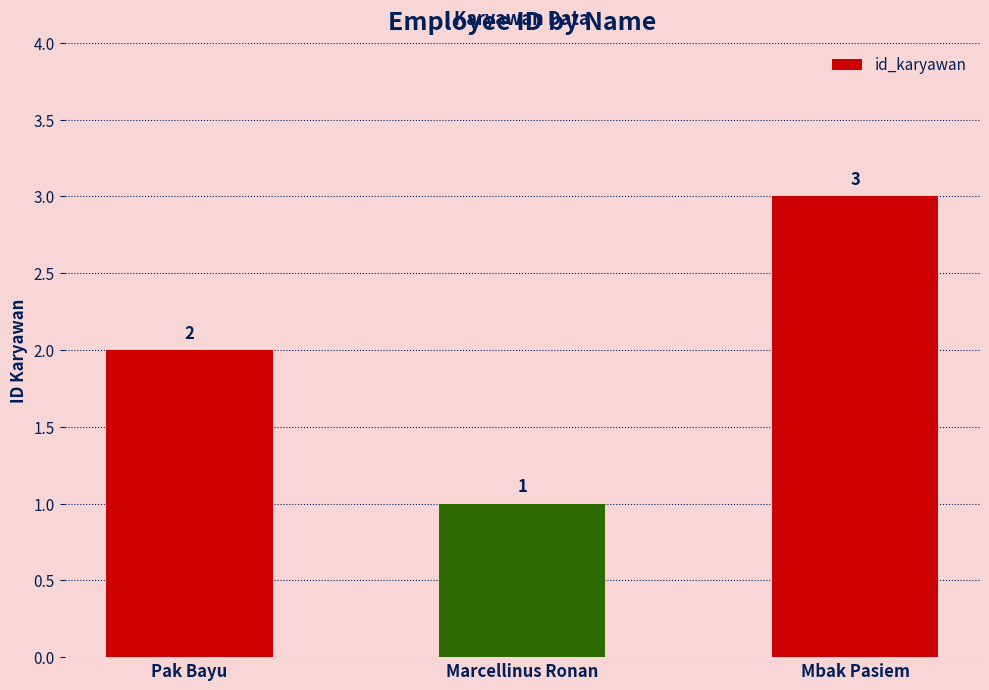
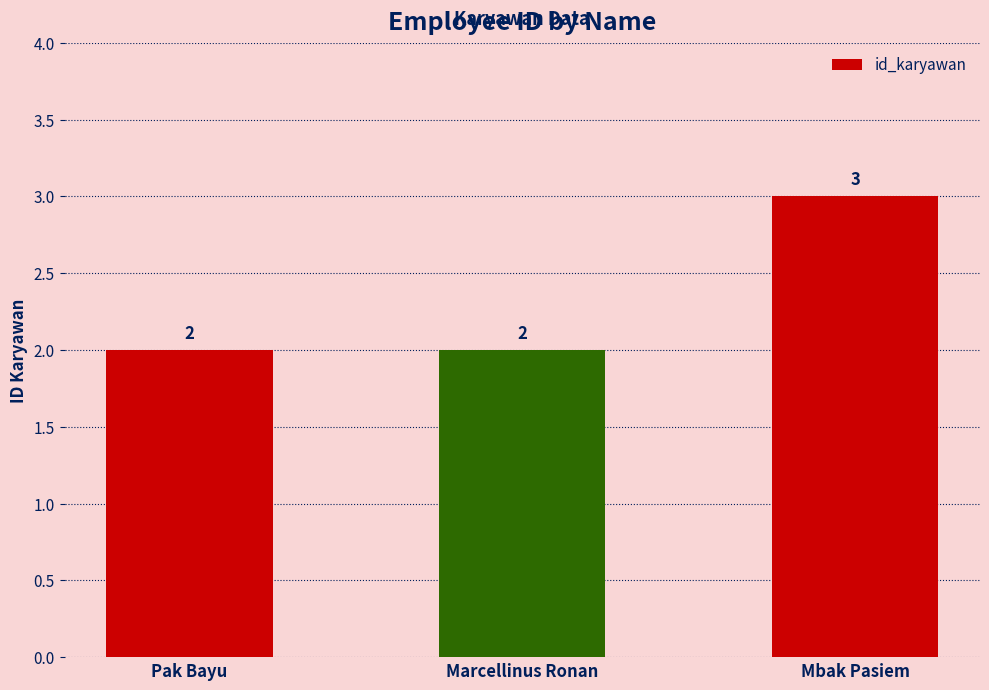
  {
    "Pak Bayu": 2,
-   "Marcellinus Ronan": 1,
+   "Marcellinus Ronan": 2,
    "Mbak Pasiem": 3
  }
